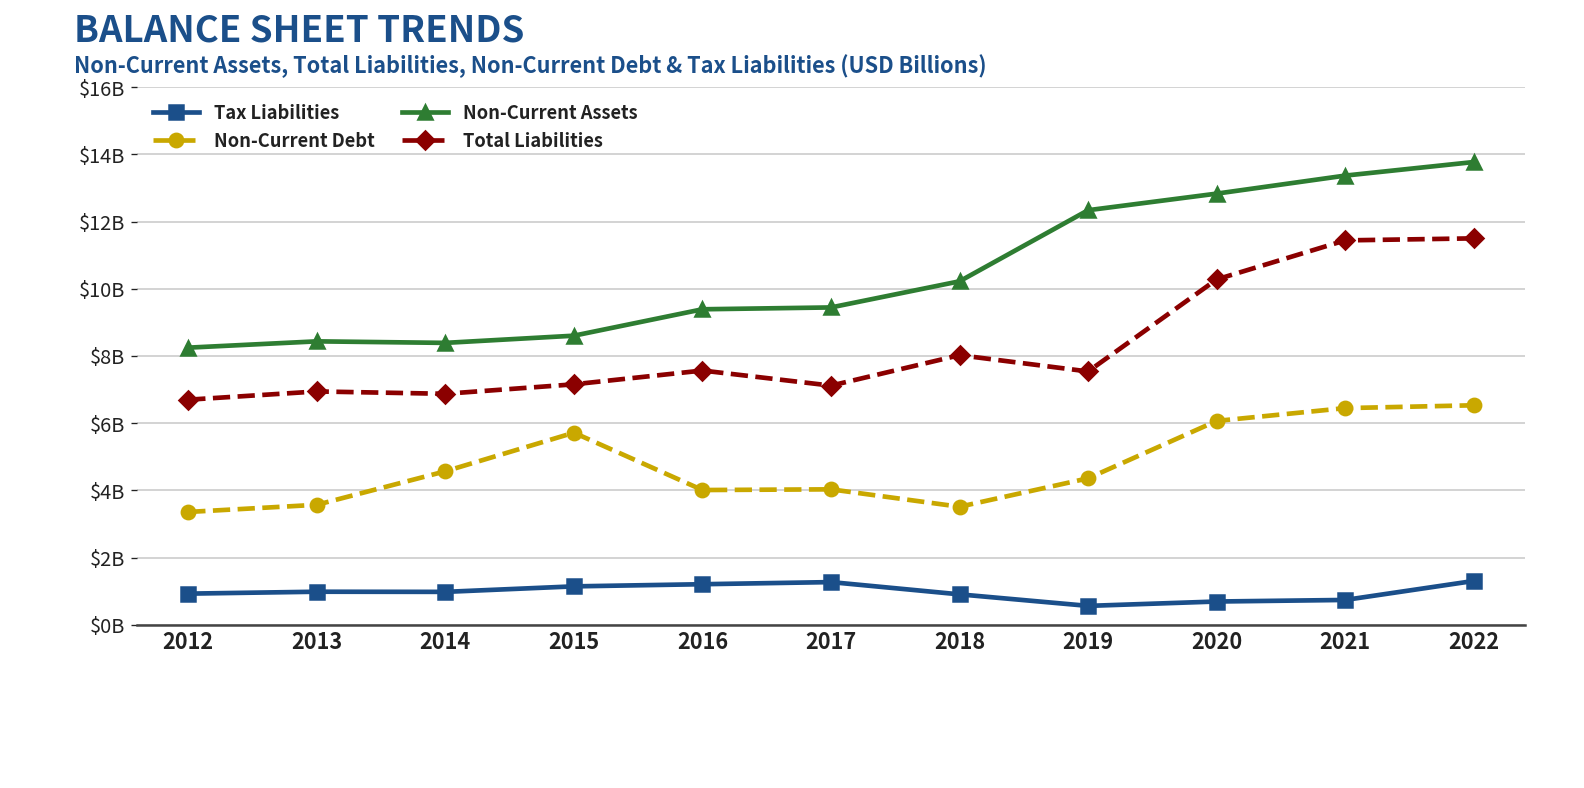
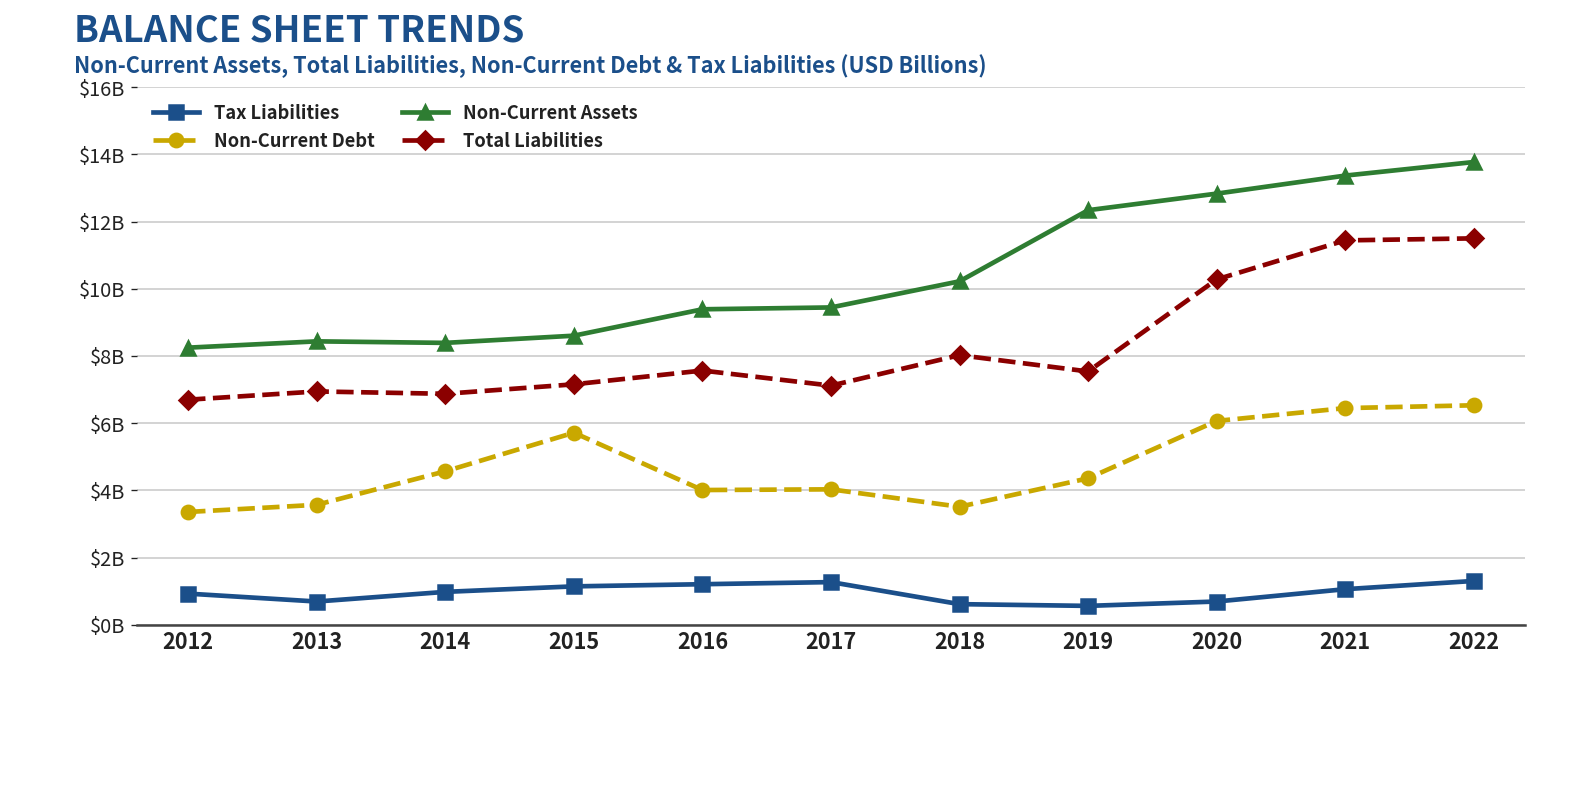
  {
    "Tax Liabilities": {
      "2012": "$900000000",
-     "2013": "$1000000000",
+     "2013": "$700000000",
      "2014": "$1000000000",
      "2015": "$1100000000",
      "2016": "$1200000000",
      "2017": "$1300000000",
-     "2018": "$900000000",
+     "2018": "$600000000",
      "2019": "$600000000",
      "2020": "$700000000",
-     "2021": "$700000000",
+     "2021": "$1100000000",
      "2022": "$1300000000"
    },
    "Non-Current Debt": {
      "2012": "$3400000000",
      "2013": "$3600000000",
      "2014": "$4600000000",
      "2015": "$5700000000",
      "2016": "$4000000000",
      "2017": "$4000000000",
      "2018": "$3500000000",
      "2019": "$4400000000",
      "2020": "$6100000000",
      "2021": "$6400000000",
      "2022": "$6500000000"
    },
    "Non-Current Assets": {
      "2012": "$8200000000",
      "2013": "$8400000000",
      "2014": "$8400000000",
      "2015": "$8600000000",
      "2016": "$9400000000",
      "2017": "$9400000000",
      "2018": "$10200000000",
      "2019": "$12300000000",
      "2020": "$12800000000",
      "2021": "$13400000000",
      "2022": "$13800000000"
    },
    "Total Liabilities": {
      "2012": "$6700000000",
      "2013": "$6900000000",
      "2014": "$6900000000",
      "2015": "$7200000000",
      "2016": "$7600000000",
      "2017": "$7100000000",
      "2018": "$8000000000",
      "2019": "$7500000000",
      "2020": "$10300000000",
      "2021": "$11400000000",
      "2022": "$11500000000"
    }
  }
